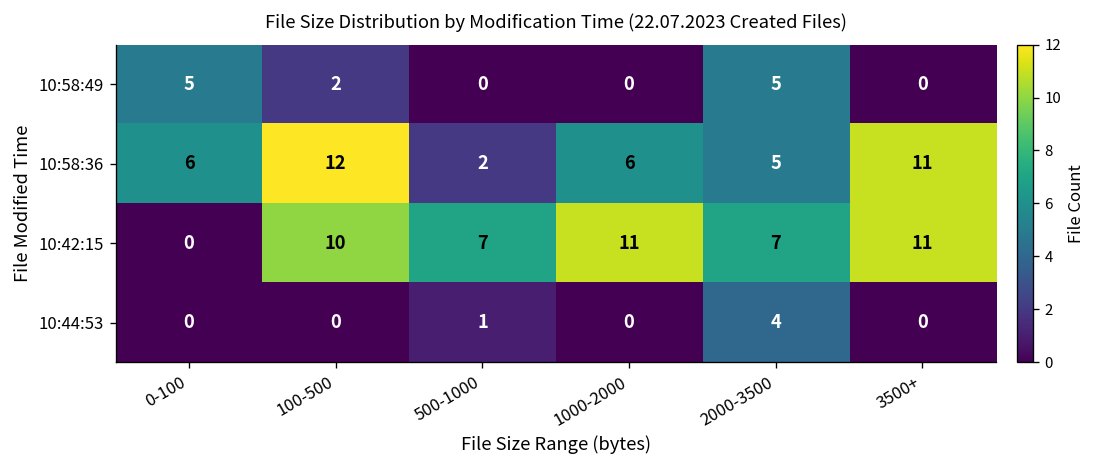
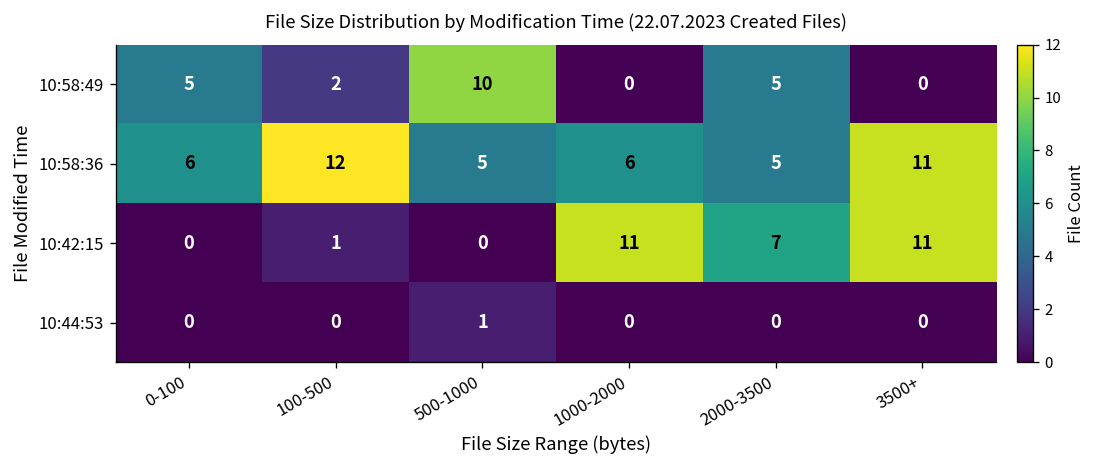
  {
    "10:58:49": {
      "0-100": 5,
      "100-500": 2,
-     "500-1000": 0,
+     "500-1000": 10,
      "1000-2000": 0,
      "2000-3500": 5,
      "3500+": 0
    },
    "10:58:36": {
      "0-100": 6,
      "100-500": 12,
-     "500-1000": 2,
+     "500-1000": 5,
      "1000-2000": 6,
      "2000-3500": 5,
      "3500+": 11
    },
    "10:42:15": {
      "0-100": 0,
-     "100-500": 10,
-     "500-1000": 7,
+     "100-500": 1,
+     "500-1000": 0,
      "1000-2000": 11,
      "2000-3500": 7,
      "3500+": 11
    },
    "10:44:53": {
      "0-100": 0,
      "100-500": 0,
      "500-1000": 1,
      "1000-2000": 0,
-     "2000-3500": 4,
+     "2000-3500": 0,
      "3500+": 0
    }
  }
